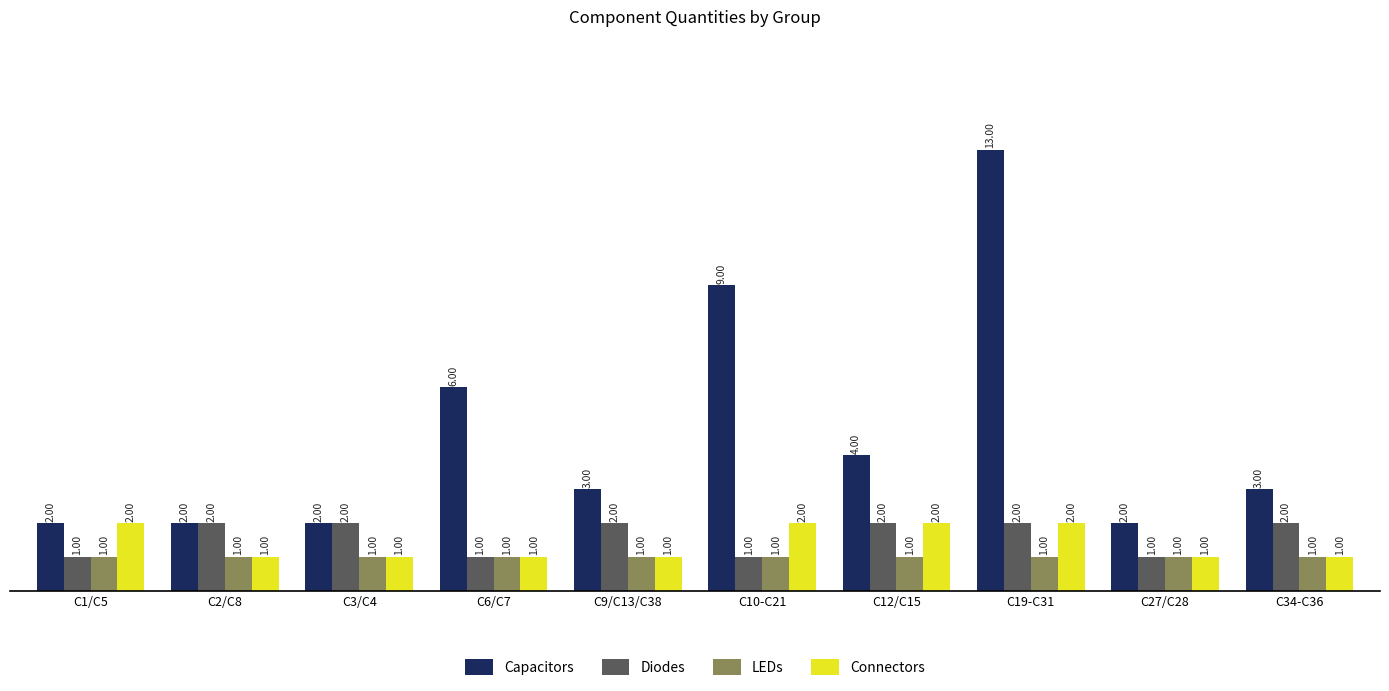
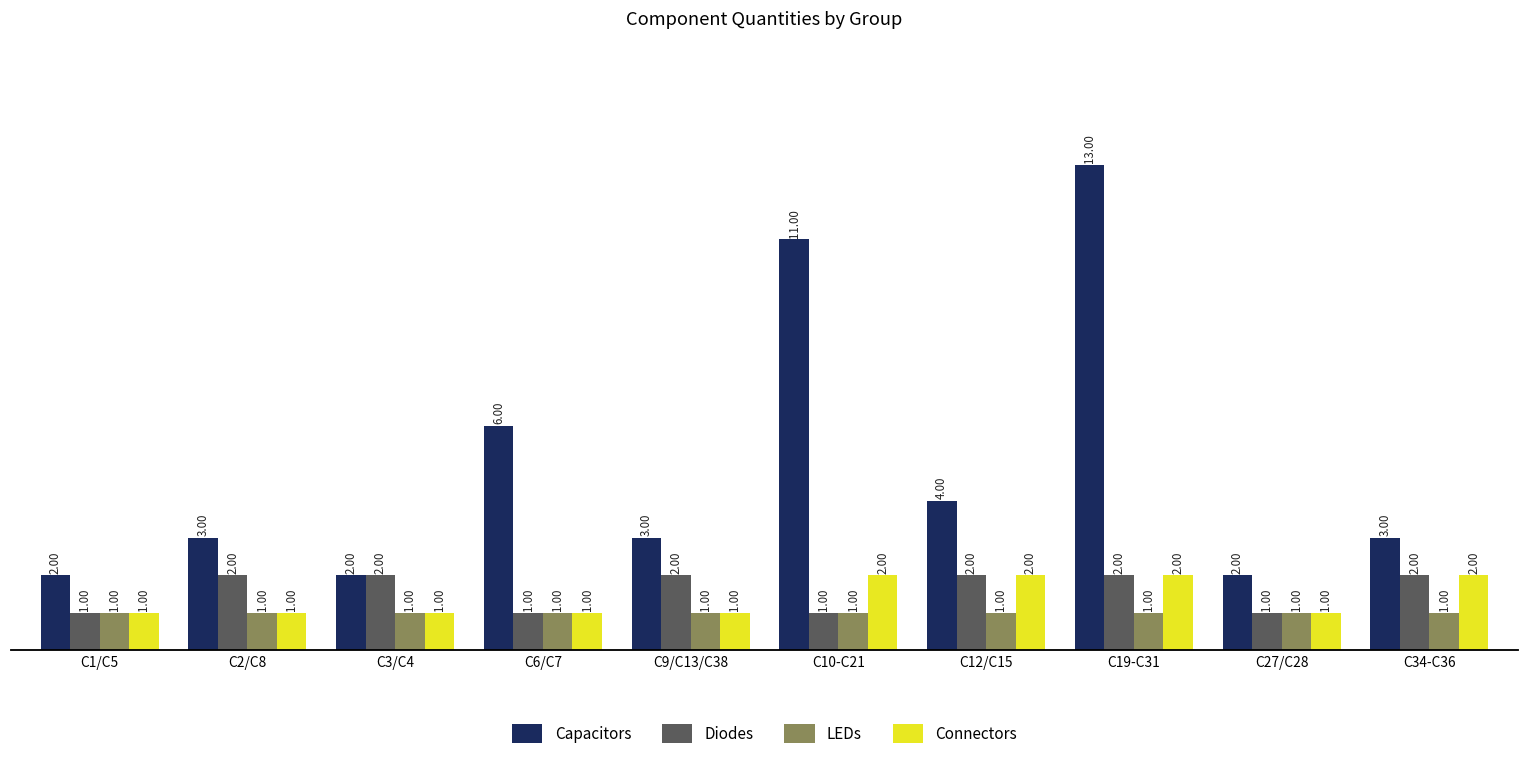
  {
    "Capacitors": {
      "C1/C5": 2.00,
-     "C2/C8": 2.00,
+     "C2/C8": 3.00,
      "C3/C4": 2.00,
      "C6/C7": 6.00,
      "C9/C13/C38": 3.00,
-     "C10-C21": 9.00,
+     "C10-C21": 11.00,
      "C12/C15": 4.00,
      "C19-C31": 13.00,
      "C27/C28": 2.00,
      "C34-C36": 3.00
    },
    "Diodes": {
      "C1/C5": 1.00,
      "C2/C8": 2.00,
      "C3/C4": 2.00,
      "C6/C7": 1.00,
      "C9/C13/C38": 2.00,
      "C10-C21": 1.00,
      "C12/C15": 2.00,
      "C19-C31": 2.00,
      "C27/C28": 1.00,
      "C34-C36": 2.00
    },
    "LEDs": {
      "C1/C5": 1.00,
      "C2/C8": 1.00,
      "C3/C4": 1.00,
      "C6/C7": 1.00,
      "C9/C13/C38": 1.00,
      "C10-C21": 1.00,
      "C12/C15": 1.00,
      "C19-C31": 1.00,
      "C27/C28": 1.00,
      "C34-C36": 1.00
    },
    "Connectors": {
-     "C1/C5": 2.00,
+     "C1/C5": 1.00,
      "C2/C8": 1.00,
      "C3/C4": 1.00,
      "C6/C7": 1.00,
      "C9/C13/C38": 1.00,
      "C10-C21": 2.00,
      "C12/C15": 2.00,
      "C19-C31": 2.00,
      "C27/C28": 1.00,
-     "C34-C36": 1.00
+     "C34-C36": 2.00
    }
  }
